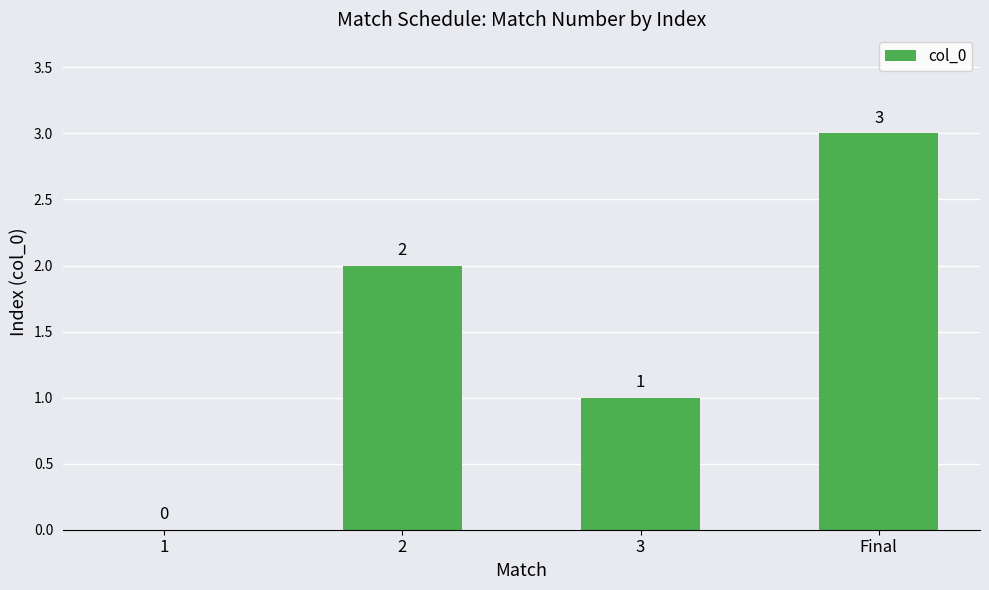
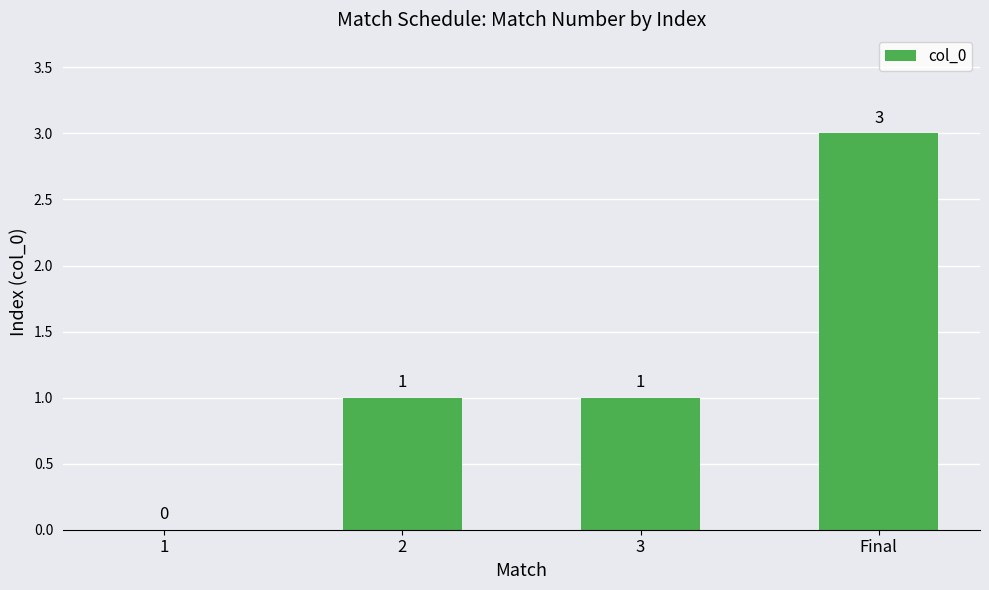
  {
    "1": 0,
-   "2": 2,
+   "2": 1,
    "3": 1,
    "Final": 3
  }
